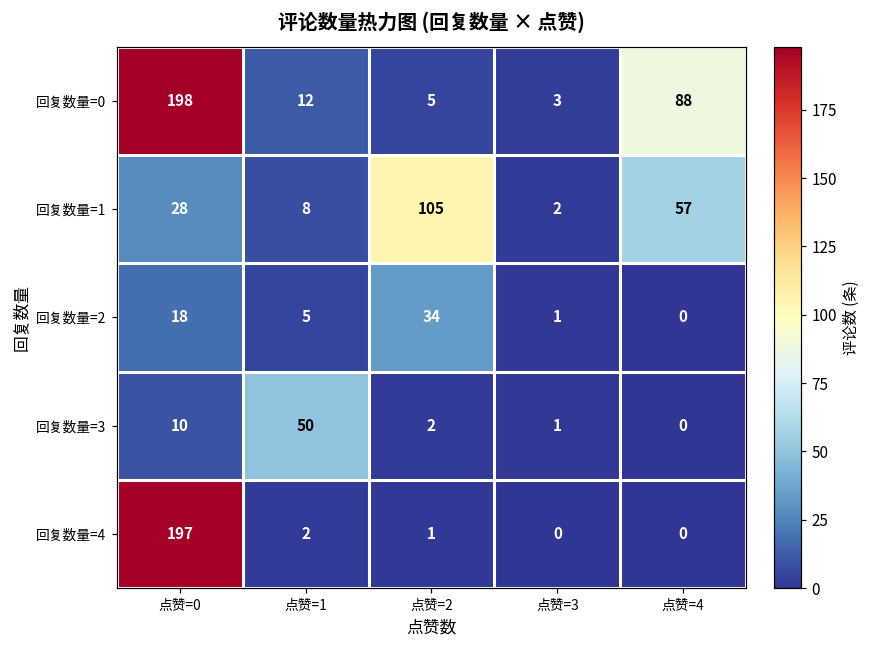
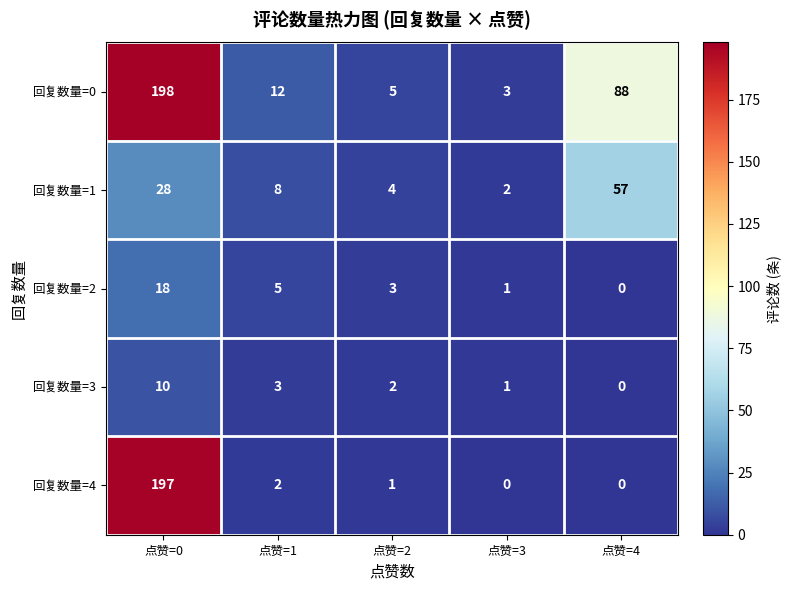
  {
    "回复数量=0": {
      "点赞=0": 198,
      "点赞=1": 12,
      "点赞=2": 5,
      "点赞=3": 3,
      "点赞=4": 88
    },
    "回复数量=1": {
      "点赞=0": 28,
      "点赞=1": 8,
-     "点赞=2": 105,
+     "点赞=2": 4,
      "点赞=3": 2,
      "点赞=4": 57
    },
    "回复数量=2": {
      "点赞=0": 18,
      "点赞=1": 5,
-     "点赞=2": 34,
+     "点赞=2": 3,
      "点赞=3": 1,
      "点赞=4": 0
    },
    "回复数量=3": {
      "点赞=0": 10,
-     "点赞=1": 50,
+     "点赞=1": 3,
      "点赞=2": 2,
      "点赞=3": 1,
      "点赞=4": 0
    },
    "回复数量=4": {
      "点赞=0": 197,
      "点赞=1": 2,
      "点赞=2": 1,
      "点赞=3": 0,
      "点赞=4": 0
    }
  }
